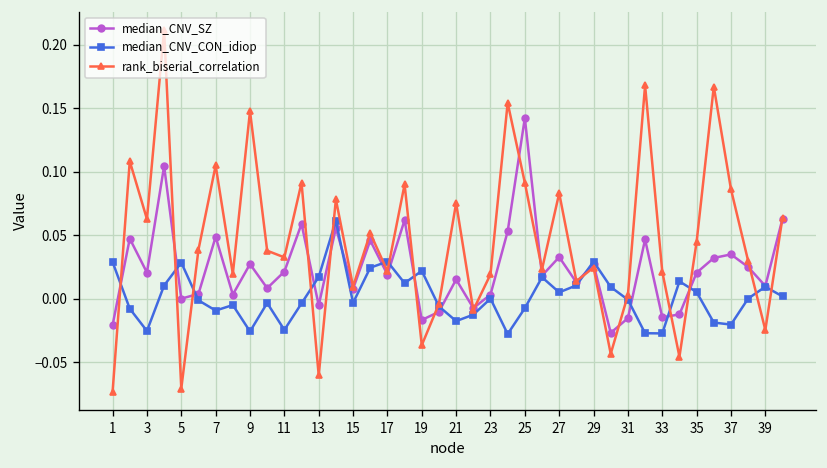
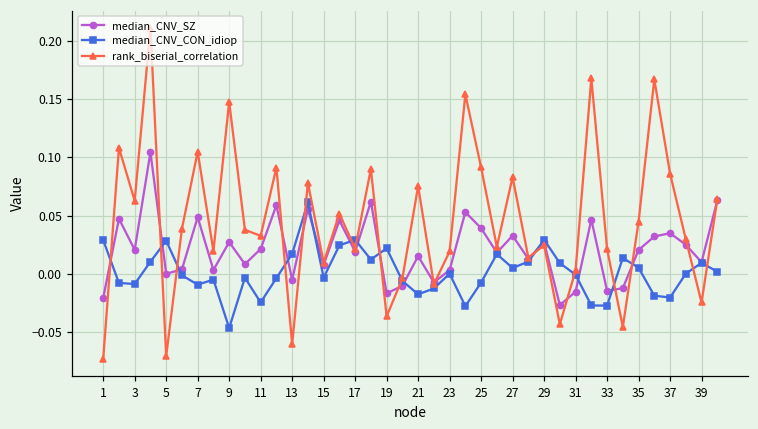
  {
    "median_CNV_SZ": {
      "1": -0.021,
      "3": 0.021,
      "5": 0.000,
      "7": 0.049,
      "9": 0.027,
      "11": 0.021,
      "13": -0.005,
      "17": 0.019,
      "19": -0.017,
      "21": 0.015,
      "23": 0.003,
-     "25": 0.142,
+     "25": 0.039,
      "27": 0.033,
      "31": -0.015,
      "33": -0.015,
      "35": 0.020,
      "37": 0.035
    },
    "median_CNV_CON_idiop": {
      "1": 0.029,
-     "3": -0.025,
+     "3": -0.009,
      "5": 0.028,
      "7": -0.009,
-     "9": -0.026,
+     "9": -0.047,
      "11": -0.025,
      "13": 0.017,
      "15": -0.003,
      "17": 0.029,
      "19": 0.022,
      "21": -0.018,
      "23": 0.000,
      "25": -0.008,
      "27": 0.005,
      "31": -0.001,
      "33": -0.027,
      "35": 0.005,
      "37": -0.020
    },
    "rank_biserial_correlation": {
      "1": -0.074,
      "3": 0.063,
      "5": -0.071,
      "7": 0.105,
      "9": 0.148,
      "11": 0.033,
      "13": -0.061,
      "17": 0.022,
      "19": -0.037,
      "21": 0.075,
      "23": 0.019,
      "25": 0.091,
      "27": 0.083,
      "29": 0.025,
      "31": 0.003,
      "33": 0.021,
      "35": 0.045,
      "37": 0.086,
      "39": -0.025
    }
  }
